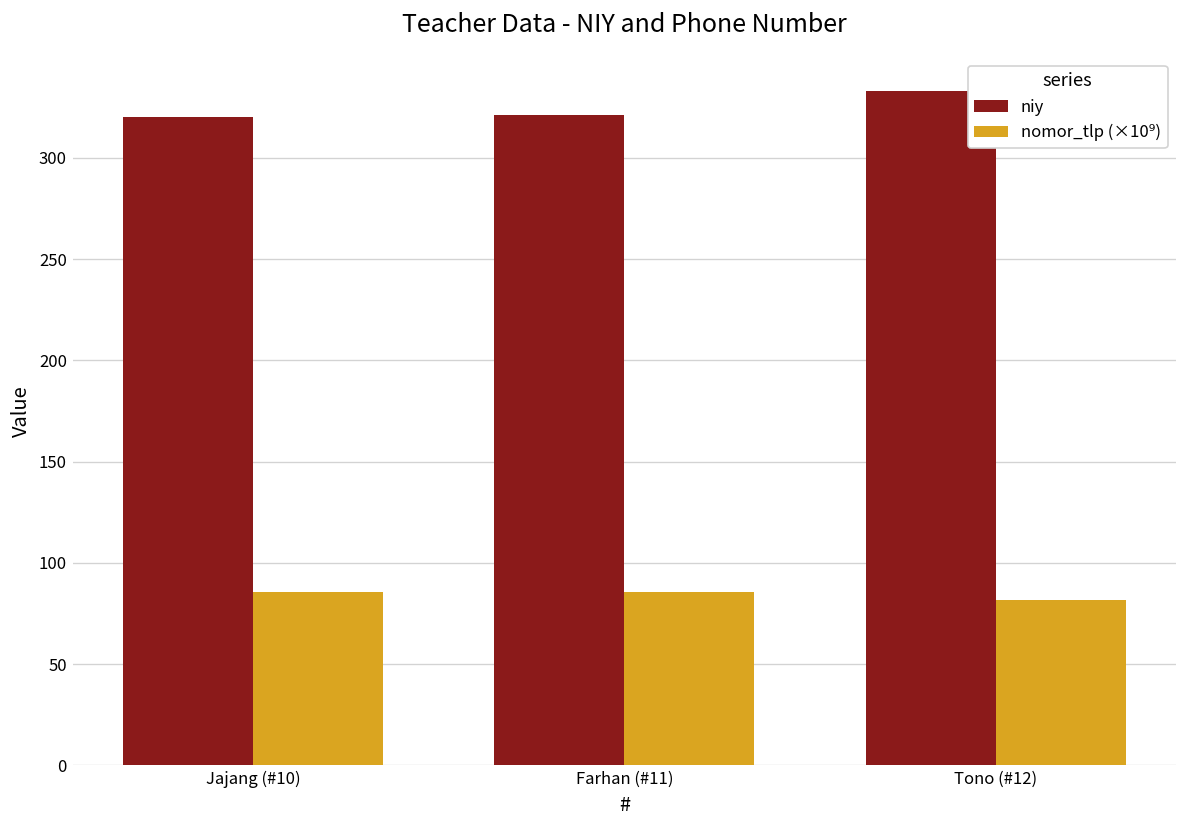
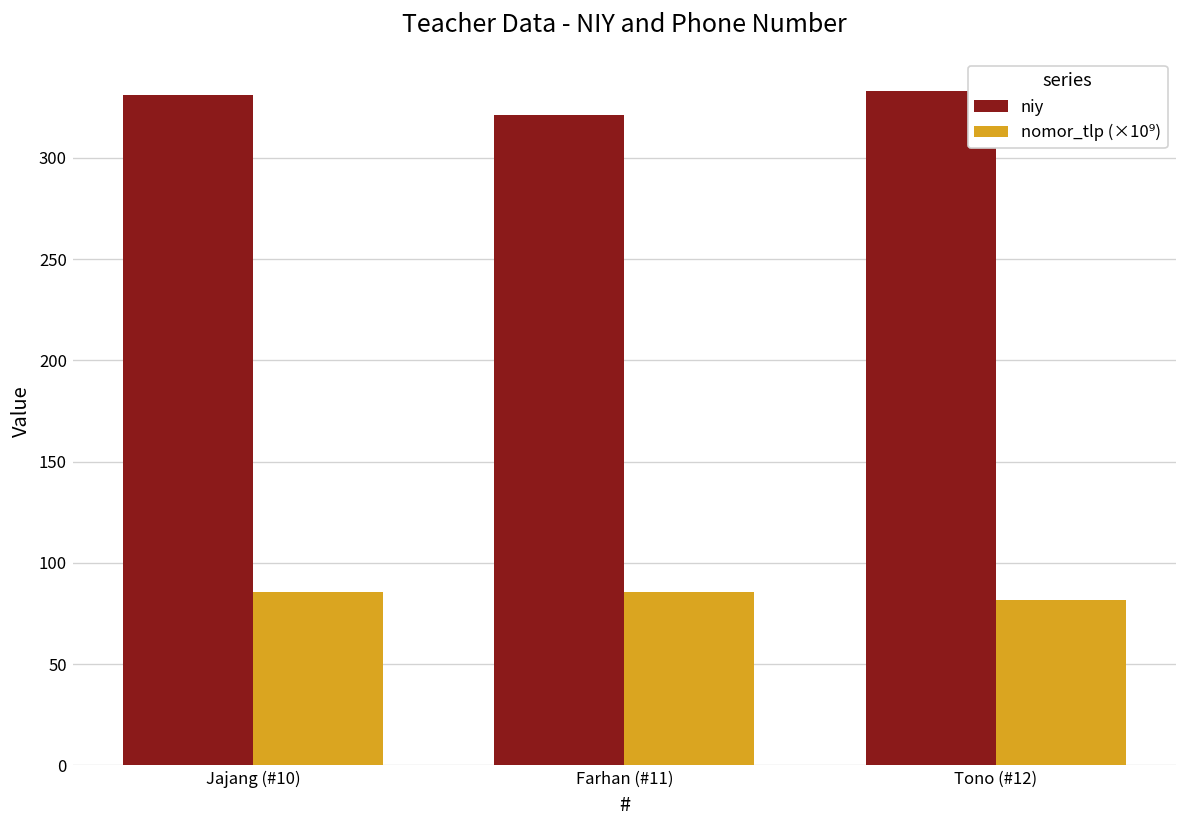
  {
    "niy": {
-     "Jajang (#10)": 320,
+     "Jajang (#10)": 331,
      "Farhan (#11)": 321,
      "Tono (#12)": 333
    },
    "nomor_tlp (×10⁹)": {
      "Jajang (#10)": 86,
      "Farhan (#11)": 86,
      "Tono (#12)": 82
    }
  }
